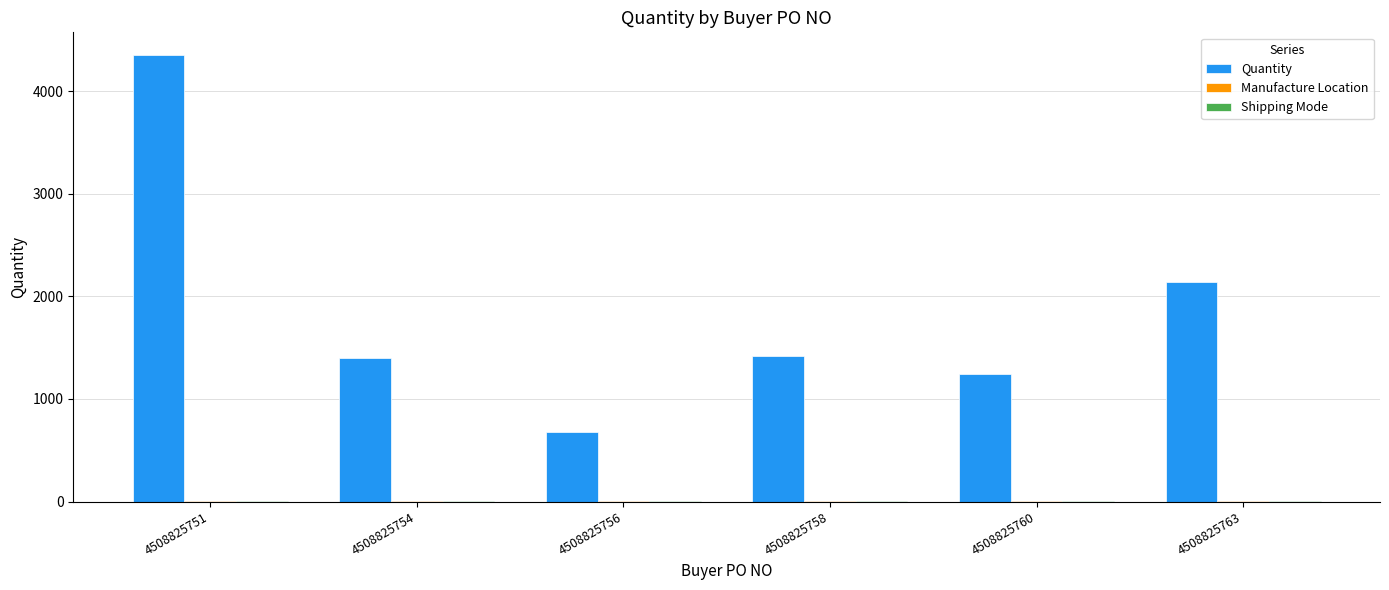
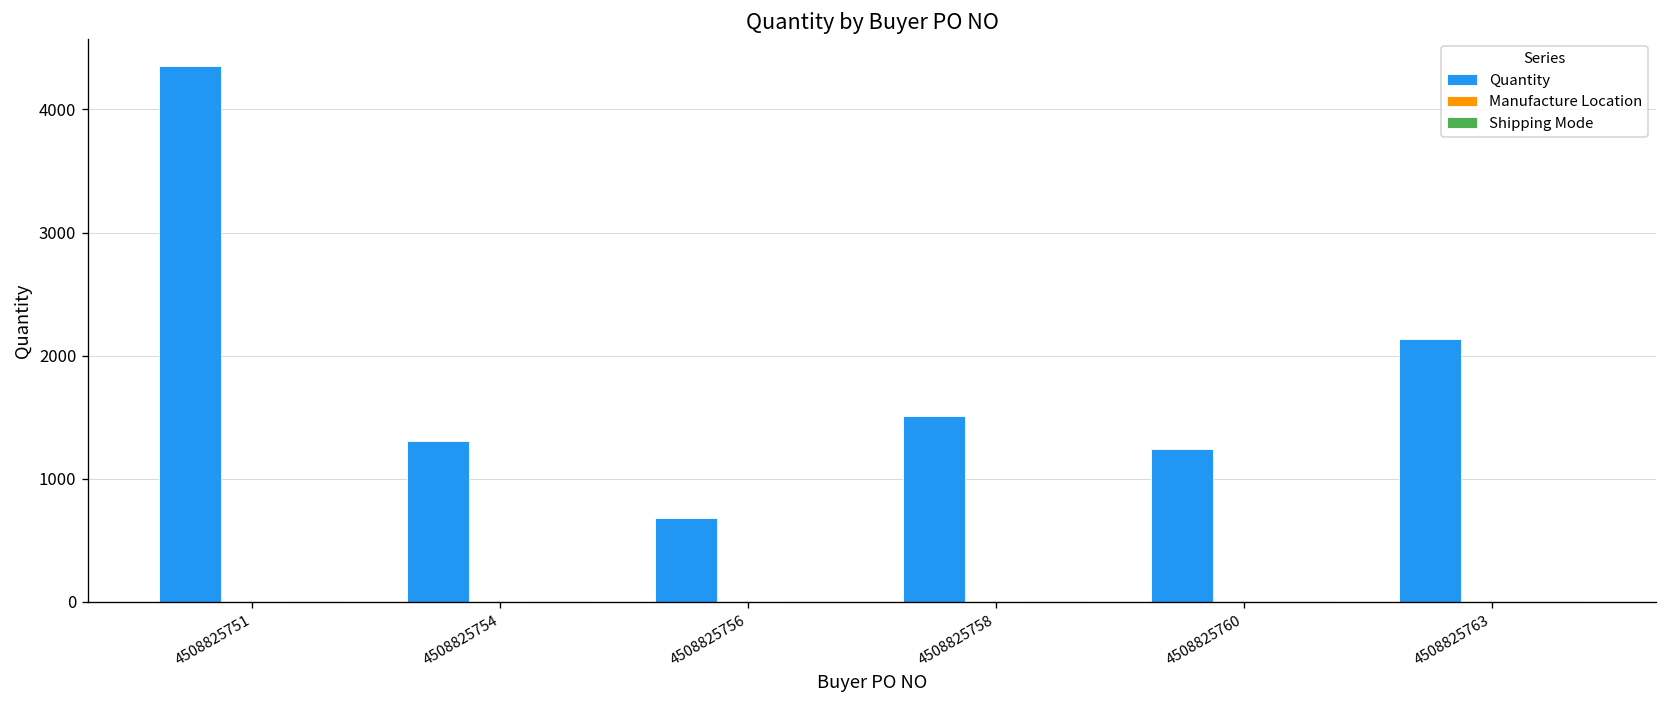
  {
    "Quantity": {
      "4508825751": 4360,
-     "4508825754": 1400,
+     "4508825754": 1310,
      "4508825756": 680,
-     "4508825758": 1420,
+     "4508825758": 1510,
      "4508825760": 1240,
      "4508825763": 2140
    }
  }
